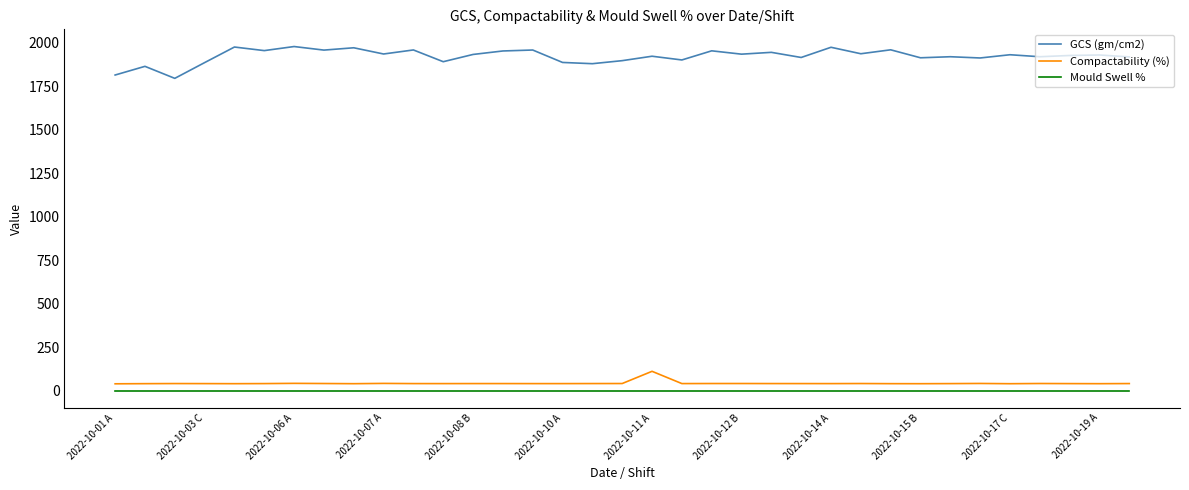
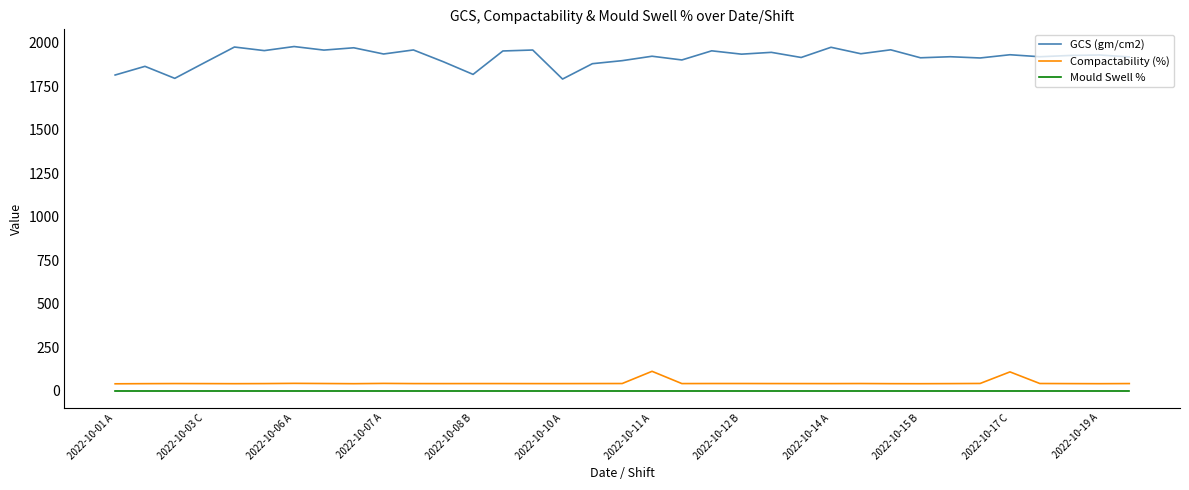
  {
    "GCS (gm/cm2)": {
      "2022-10-01 A": 1810,
      "2022-10-03 C": 1880,
      "2022-10-06 A": 1980,
      "2022-10-07 A": 1930,
-     "2022-10-08 B": 1930,
-     "2022-10-10 A": 1890,
+     "2022-10-08 B": 1820,
+     "2022-10-10 A": 1790,
      "2022-10-11 A": 1920,
      "2022-10-12 B": 1930,
      "2022-10-14 A": 1970,
      "2022-10-15 B": 1910,
      "2022-10-17 C": 1930
    },
    "Compactability (%)": {
      "2022-10-01 A": 40,
      "2022-10-03 C": 40,
      "2022-10-06 A": 40,
      "2022-10-07 A": 40,
      "2022-10-08 B": 40,
      "2022-10-10 A": 40,
      "2022-10-11 A": 110,
      "2022-10-12 B": 40,
      "2022-10-14 A": 40,
      "2022-10-15 B": 40,
-     "2022-10-17 C": 40,
+     "2022-10-17 C": 110,
      "2022-10-19 A": 40
    },
    "Mould Swell %": {
      "2022-10-01 A": 0,
      "2022-10-03 C": 0,
      "2022-10-06 A": 0,
      "2022-10-07 A": 0,
      "2022-10-08 B": 0,
      "2022-10-10 A": 0,
      "2022-10-11 A": 0,
      "2022-10-12 B": 0,
      "2022-10-14 A": 0,
      "2022-10-15 B": 0,
      "2022-10-17 C": 0,
      "2022-10-19 A": 0
    }
  }
